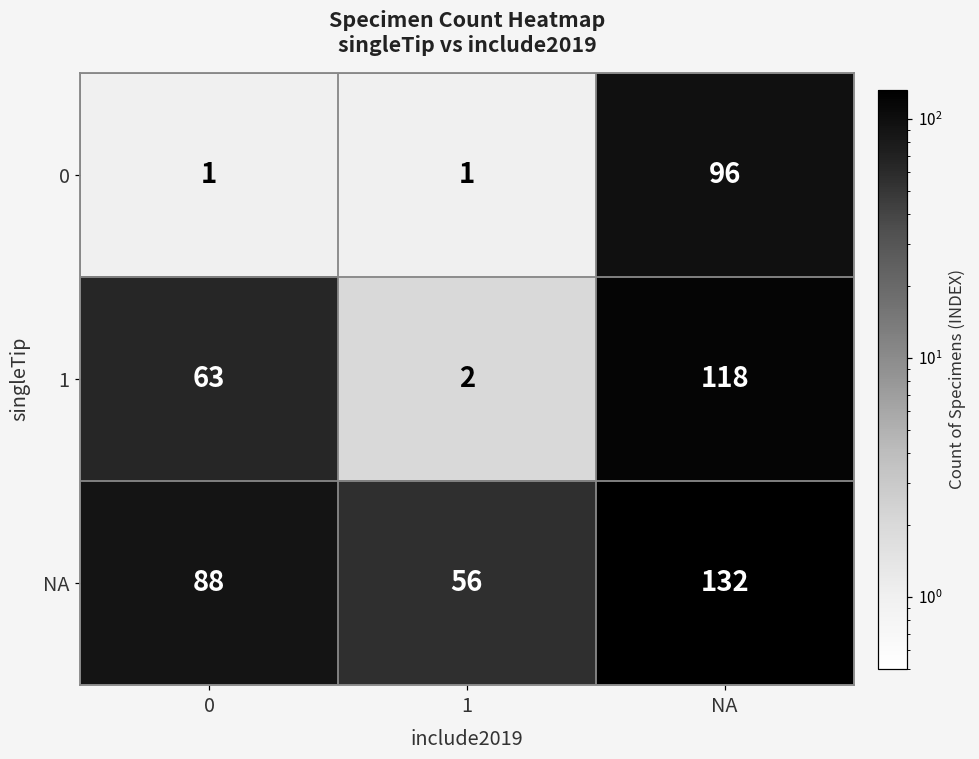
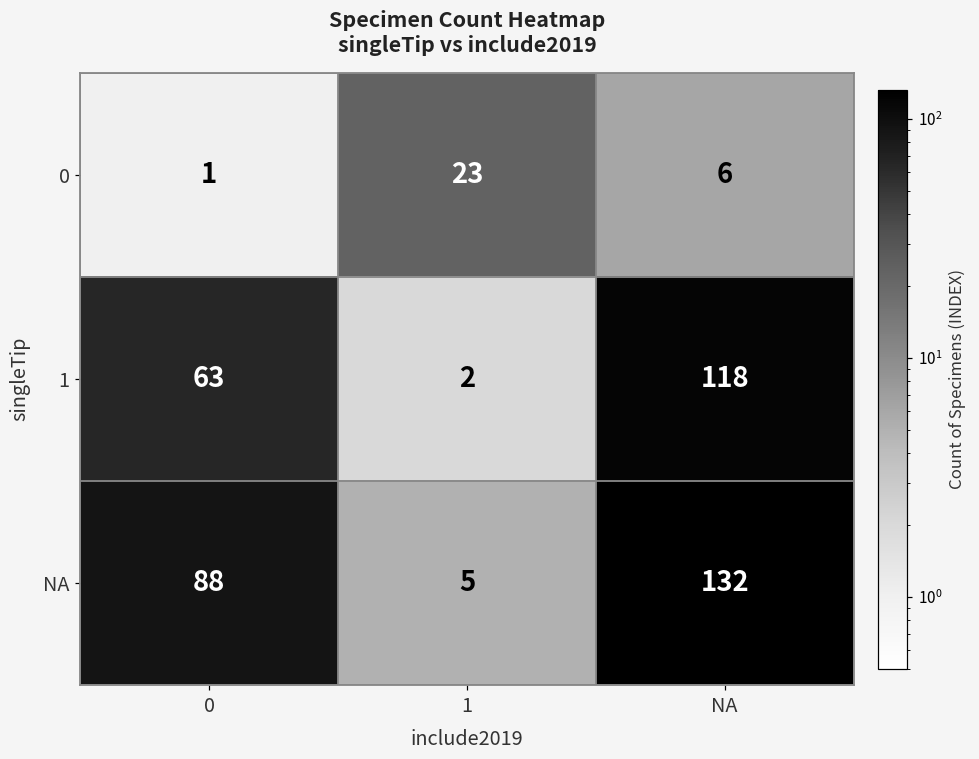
  {
    "0": {
      "0": 1,
-     "1": 1,
-     "NA": 96
+     "1": 23,
+     "NA": 6
    },
    "1": {
      "0": 63,
      "1": 2,
      "NA": 118
    },
    "NA": {
      "0": 88,
-     "1": 56,
+     "1": 5,
      "NA": 132
    }
  }
